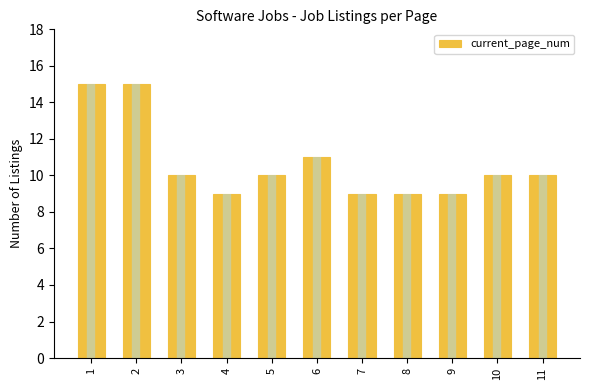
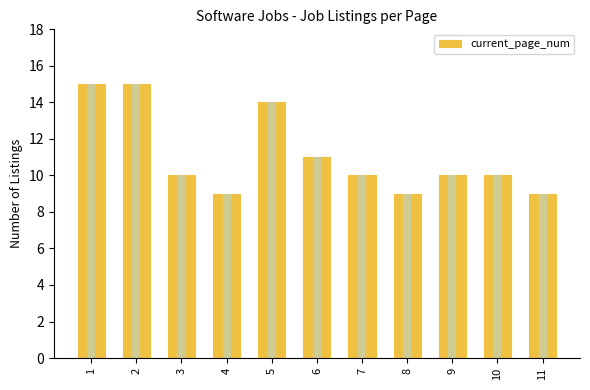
  {
    "1": 15,
    "2": 15,
    "3": 10,
    "4": 9,
-   "5": 10,
+   "5": 14,
    "6": 11,
-   "7": 9,
+   "7": 10,
    "8": 9,
-   "9": 9,
+   "9": 10,
    "10": 10,
-   "11": 10
+   "11": 9
  }
